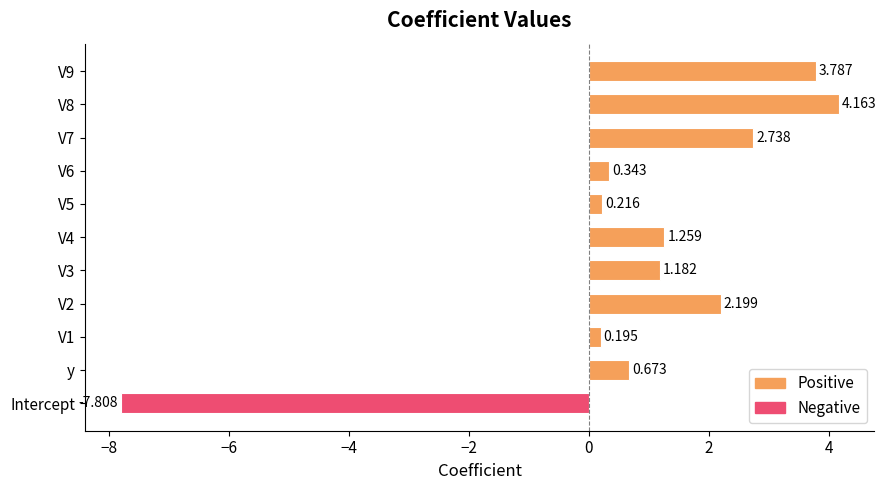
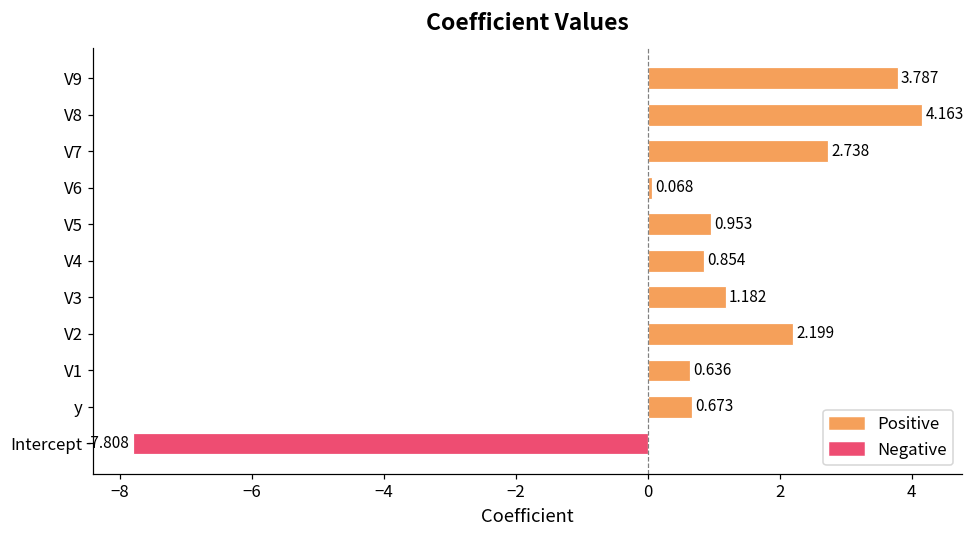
  {
    "V9": 3.787,
    "V8": 4.163,
    "V7": 2.738,
-   "V6": 0.343,
-   "V5": 0.216,
-   "V4": 1.259,
+   "V6": 0.068,
+   "V5": 0.953,
+   "V4": 0.854,
    "V3": 1.182,
    "V2": 2.199,
-   "V1": 0.195,
+   "V1": 0.636,
    "y": 0.673,
    "Intercept": -7.808
  }
